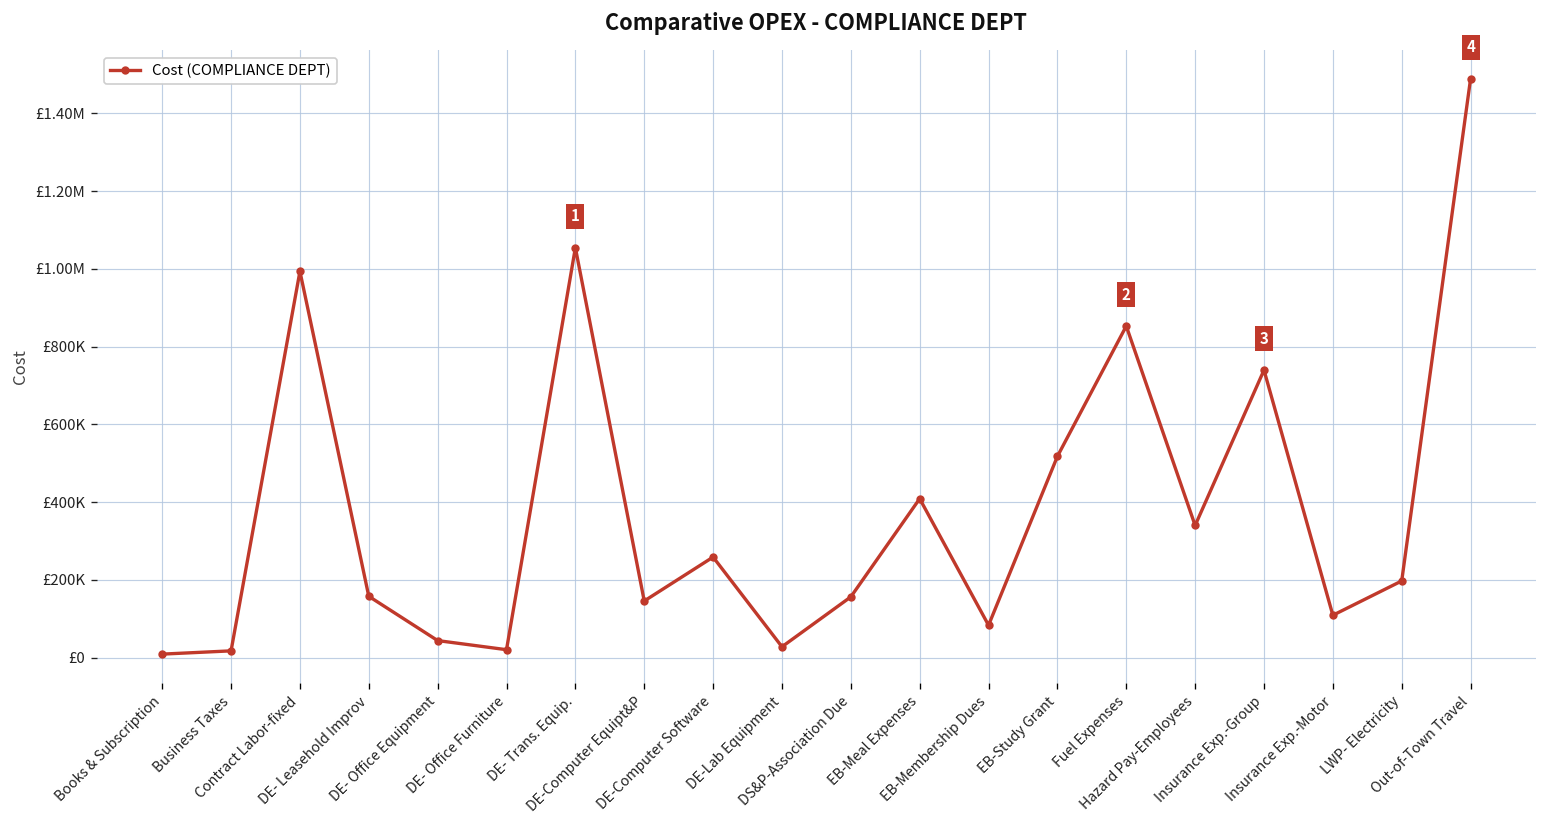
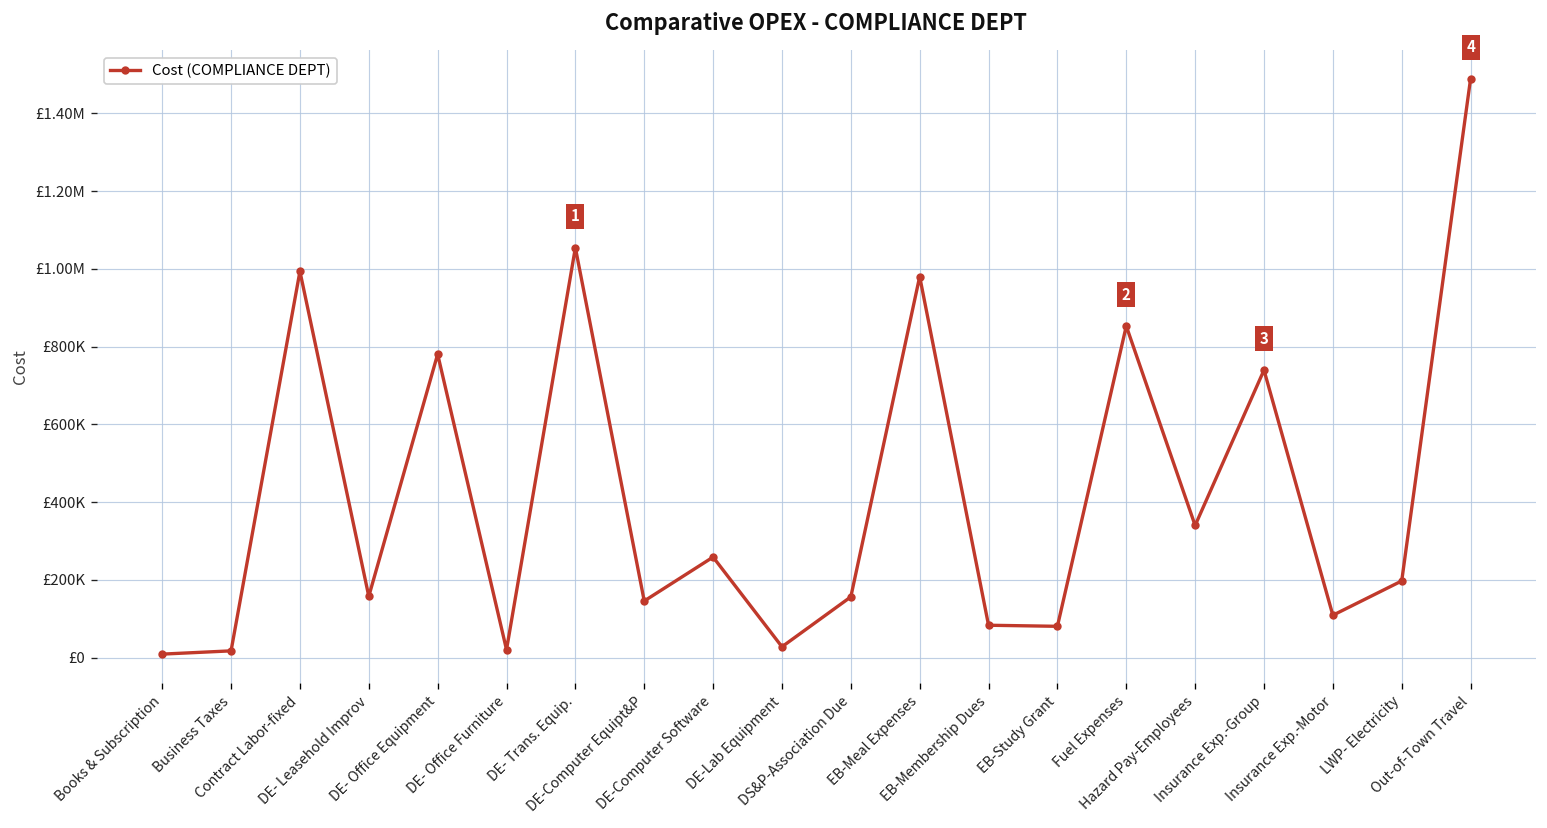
  {
    "Books & Subscription": "£10000",
    "Business Taxes": "£20000",
    "Contract Labor-fixed": "£990000",
    "DE- Leasehold Improv": "£160000",
-   "DE- Office Equipment": "£40000",
+   "DE- Office Equipment": "£780000",
    "DE- Office Furniture": "£20000",
    "DE-Computer Equipt&P": "£150000",
    "DE-Computer Software": "£260000",
    "DE-Lab Equipment": "£30000",
    "DS&P-Association Due": "£160000",
-   "EB-Meal Expenses": "£410000",
+   "EB-Meal Expenses": "£980000",
    "EB-Membership Dues": "£80000",
-   "EB-Study Grant": "£520000",
+   "EB-Study Grant": "£80000",
    "Hazard Pay-Employees": "£340000",
    "Insurance Exp.-Motor": "£110000",
    "LWP- Electricity": "£200000"
  }
